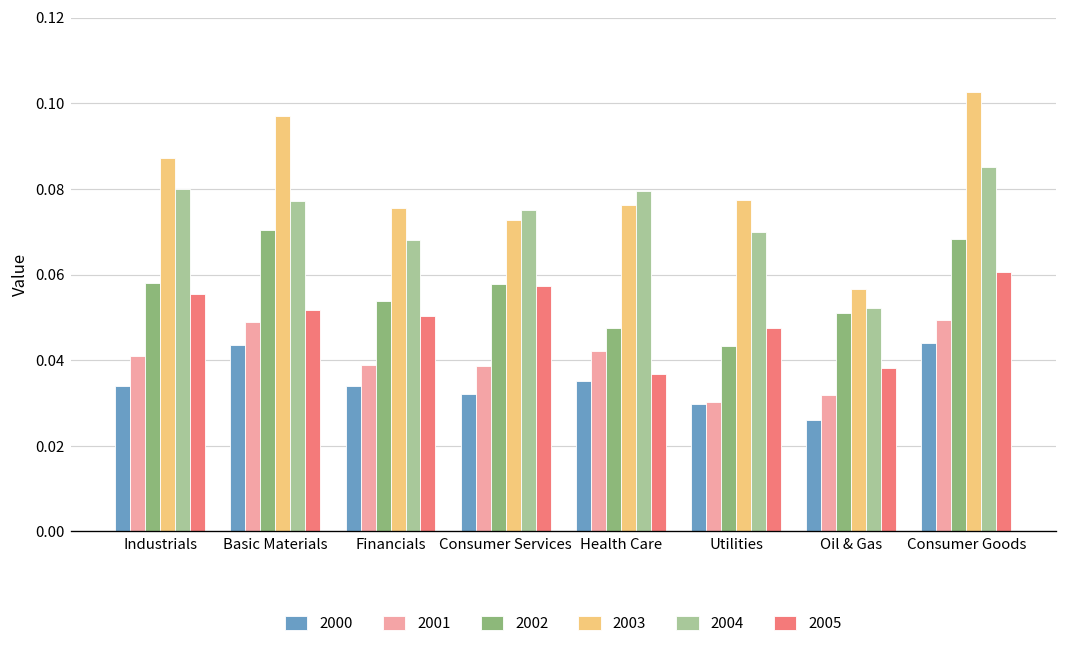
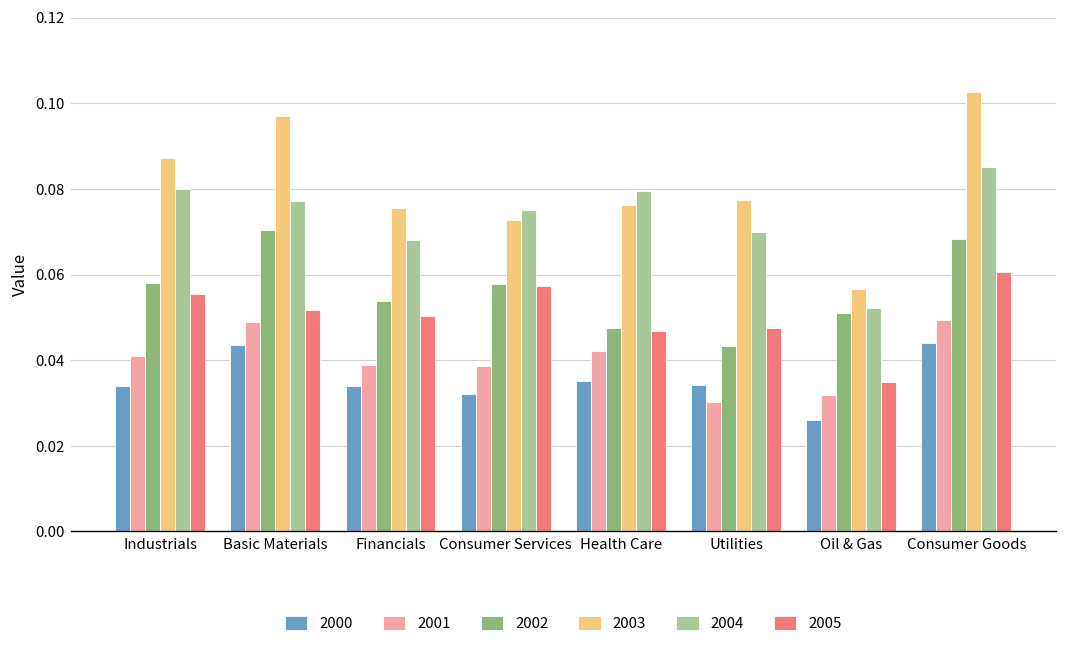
  {
    "2000": {
      "Industrials": 0.034,
      "Basic Materials": 0.044,
      "Financials": 0.034,
      "Consumer Services": 0.032,
      "Health Care": 0.035,
-     "Utilities": 0.030,
+     "Utilities": 0.034,
      "Oil & Gas": 0.026,
      "Consumer Goods": 0.044
    },
    "2005": {
      "Industrials": 0.056,
      "Basic Materials": 0.052,
      "Financials": 0.050,
      "Consumer Services": 0.057,
-     "Health Care": 0.037,
+     "Health Care": 0.047,
      "Utilities": 0.048,
-     "Oil & Gas": 0.038,
+     "Oil & Gas": 0.035,
      "Consumer Goods": 0.061
    }
  }
